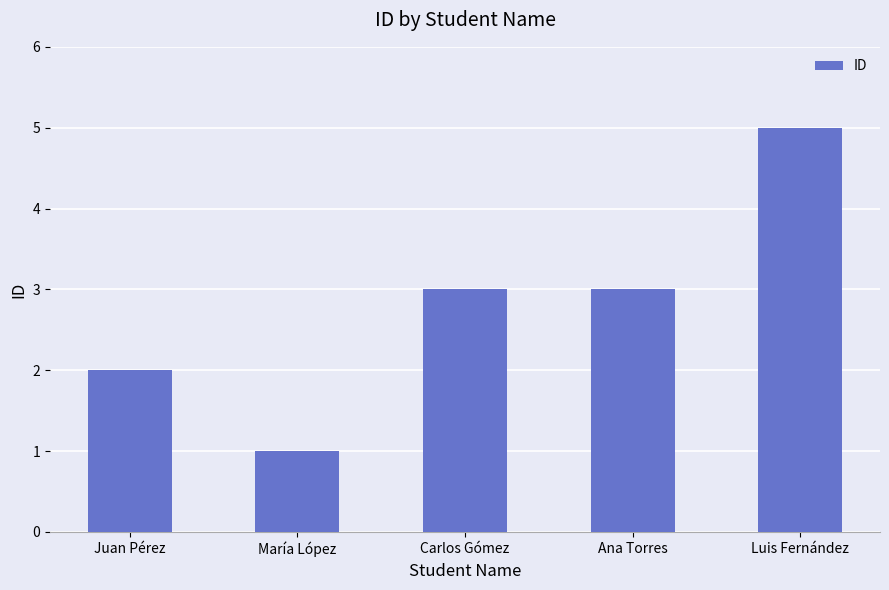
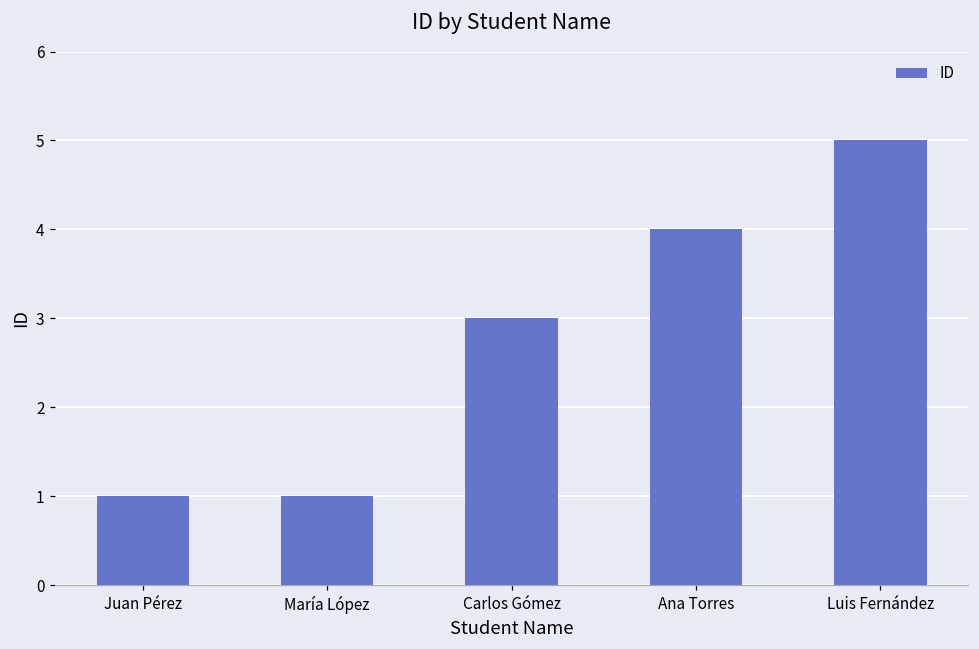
  {
-   "Juan Pérez": 2,
+   "Juan Pérez": 1,
    "María López": 1,
    "Carlos Gómez": 3,
-   "Ana Torres": 3,
+   "Ana Torres": 4,
    "Luis Fernández": 5
  }
